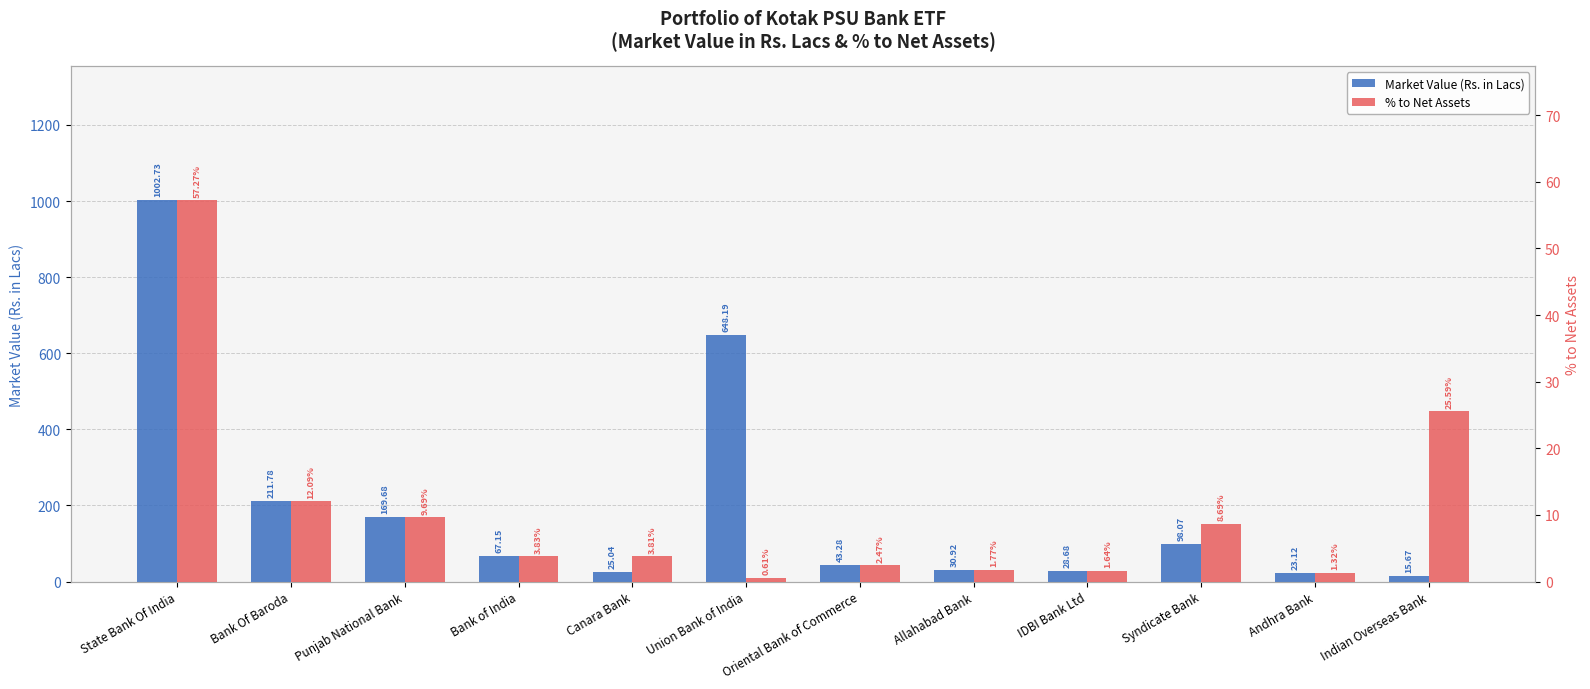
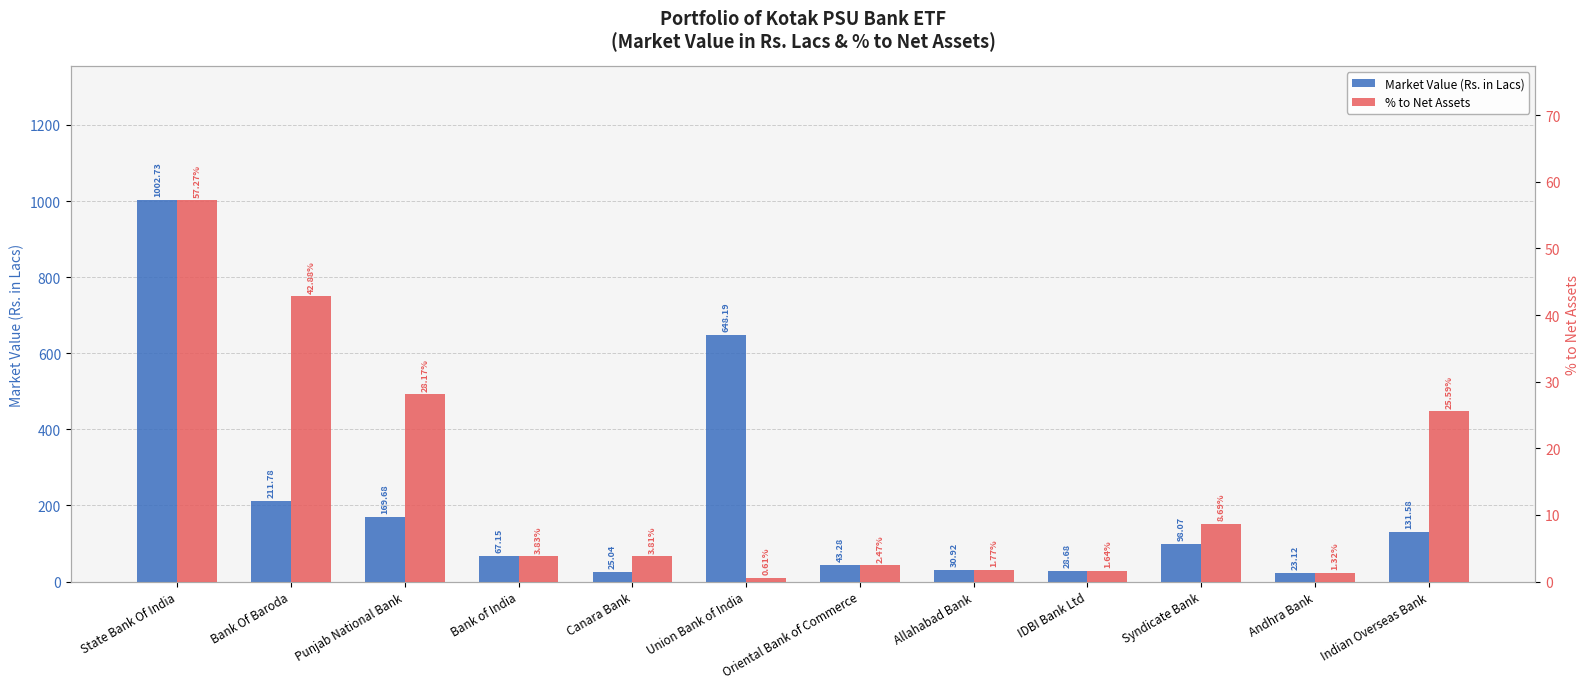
  {
    "Market Value (Rs. in Lacs)": {
      "State Bank Of India": "1002.73",
      "Bank Of Baroda": "211.78",
      "Punjab National Bank": "169.68",
      "Bank of India": "67.15",
      "Canara Bank": "25.04",
      "Union Bank of India": "648.19",
      "Oriental Bank of Commerce": "43.28",
      "Allahabad Bank": "30.92",
      "IDBI Bank Ltd": "28.68",
      "Syndicate Bank": "98.07",
      "Andhra Bank": "23.12",
-     "Indian Overseas Bank": "15.67"
+     "Indian Overseas Bank": "131.58"
    },
    "% to Net Assets": {
      "State Bank Of India": "57.27%",
-     "Bank Of Baroda": "12.09%",
-     "Punjab National Bank": "9.69%",
+     "Bank Of Baroda": "42.88%",
+     "Punjab National Bank": "28.17%",
      "Bank of India": "3.83%",
      "Canara Bank": "3.81%",
      "Union Bank of India": "0.61%",
      "Oriental Bank of Commerce": "2.47%",
      "Allahabad Bank": "1.77%",
      "IDBI Bank Ltd": "1.64%",
      "Syndicate Bank": "8.69%",
      "Andhra Bank": "1.32%",
      "Indian Overseas Bank": "25.59%"
    }
  }
